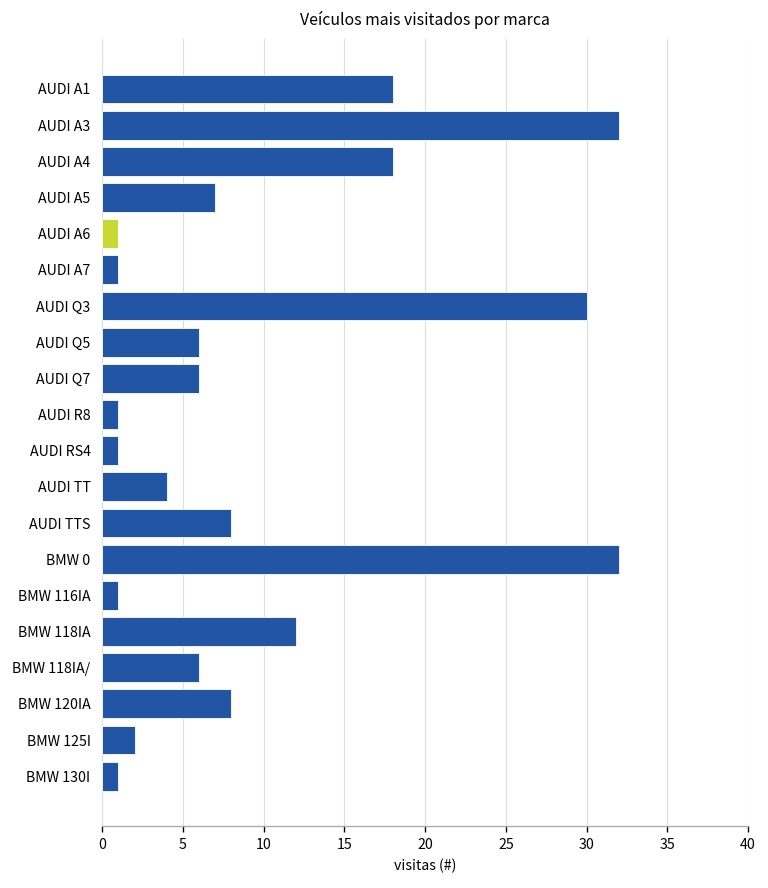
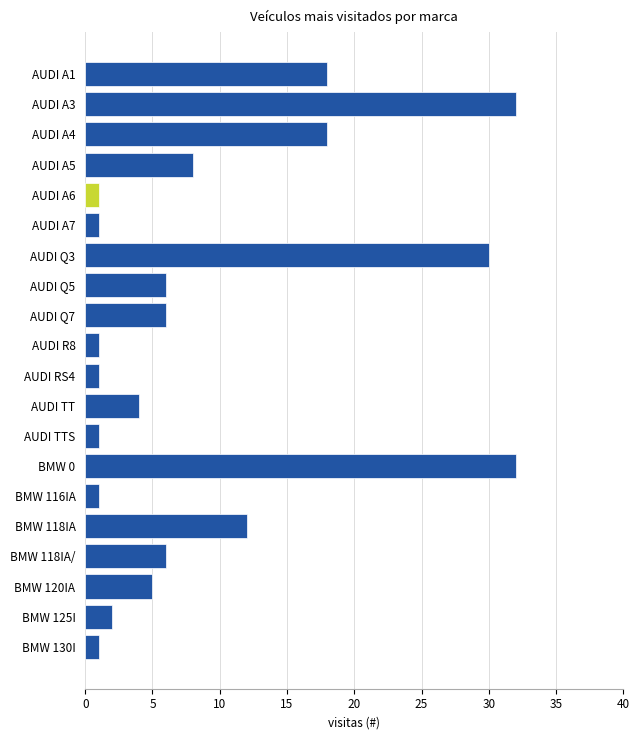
  {
    "AUDI A1": 18,
    "AUDI A3": 32,
    "AUDI A4": 18,
-   "AUDI A5": 7,
+   "AUDI A5": 8,
    "AUDI A6": 1,
    "AUDI A7": 1,
    "AUDI Q3": 30,
    "AUDI Q5": 6,
    "AUDI Q7": 6,
    "AUDI R8": 1,
    "AUDI RS4": 1,
    "AUDI TT": 4,
-   "AUDI TTS": 8,
+   "AUDI TTS": 1,
    "BMW 0": 32,
    "BMW 116IA": 1,
    "BMW 118IA": 12,
    "BMW 118IA/": 6,
-   "BMW 120IA": 8,
+   "BMW 120IA": 5,
    "BMW 125I": 2,
    "BMW 130I": 1
  }
